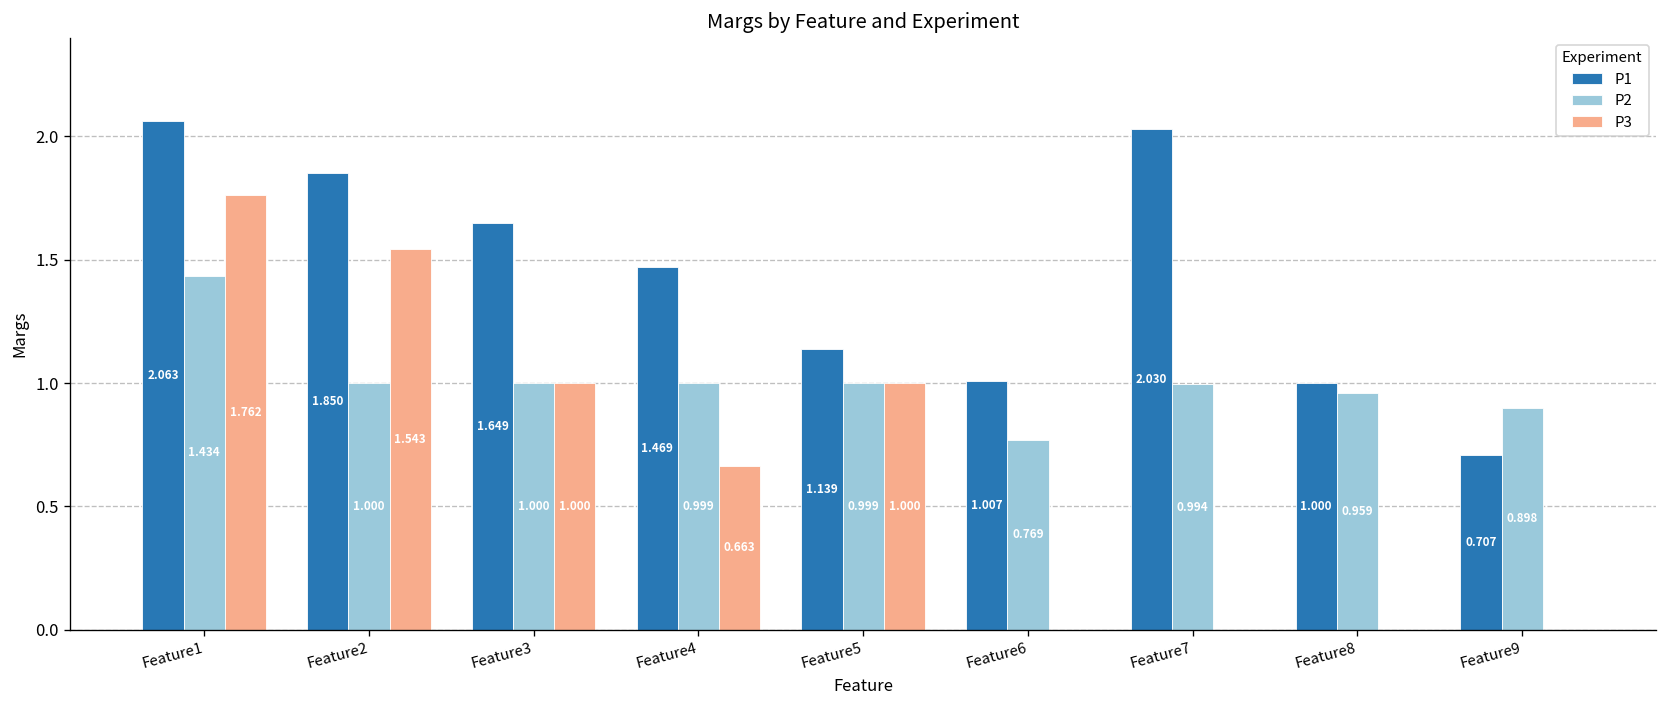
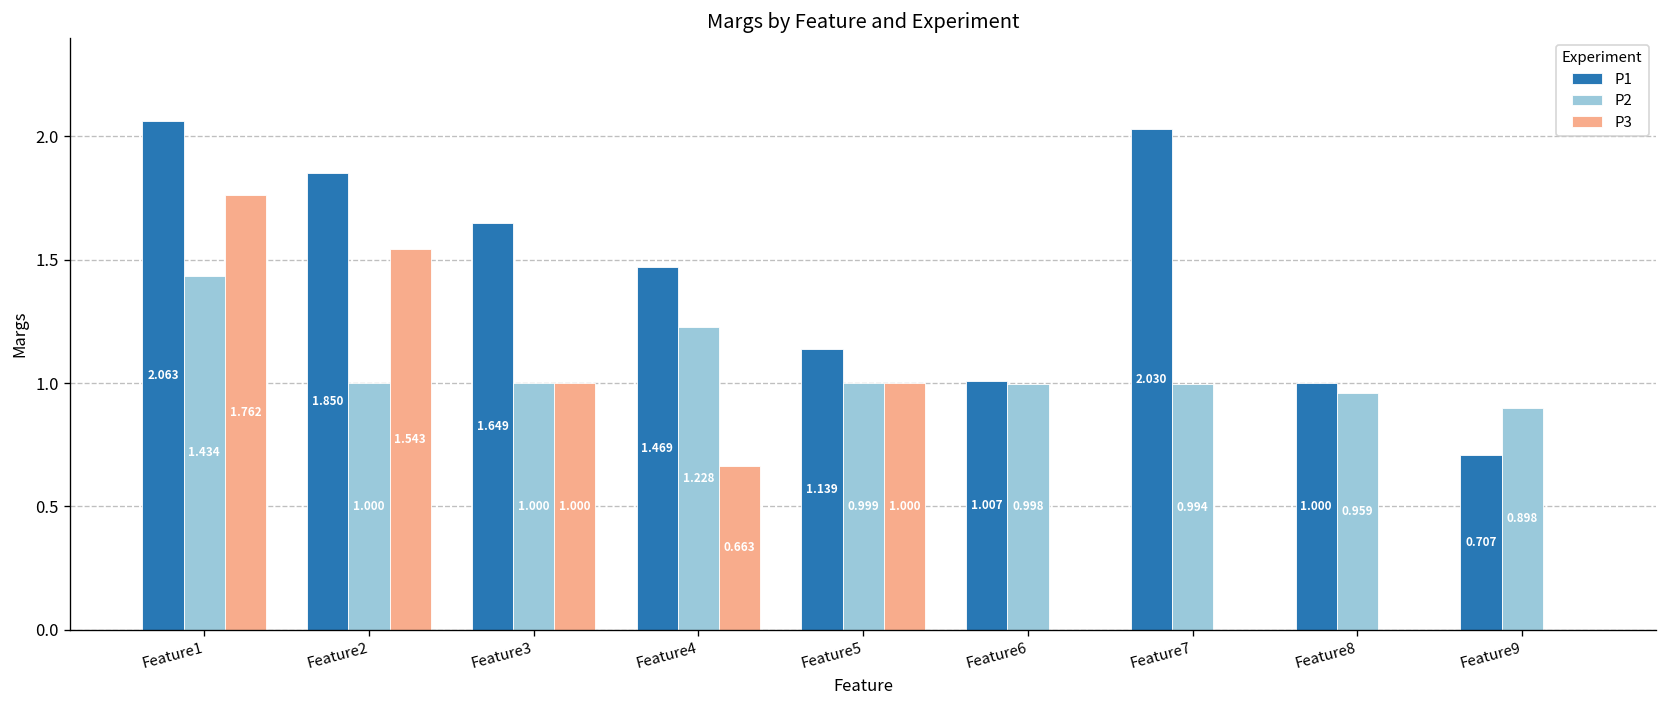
  {
    "P1": {
      "Feature1": 2.063,
      "Feature2": 1.850,
      "Feature3": 1.649,
      "Feature4": 1.469,
      "Feature5": 1.139,
      "Feature6": 1.007,
      "Feature7": 2.030,
      "Feature8": 1.000,
      "Feature9": 0.707
    },
    "P2": {
      "Feature1": 1.434,
      "Feature2": 1.000,
      "Feature3": 1.000,
-     "Feature4": 0.999,
+     "Feature4": 1.228,
      "Feature5": 0.999,
-     "Feature6": 0.769,
+     "Feature6": 0.998,
      "Feature7": 0.994,
      "Feature8": 0.959,
      "Feature9": 0.898
    },
    "P3": {
      "Feature1": 1.762,
      "Feature2": 1.543,
      "Feature3": 1.000,
      "Feature4": 0.663,
      "Feature5": 1.000
    }
  }
